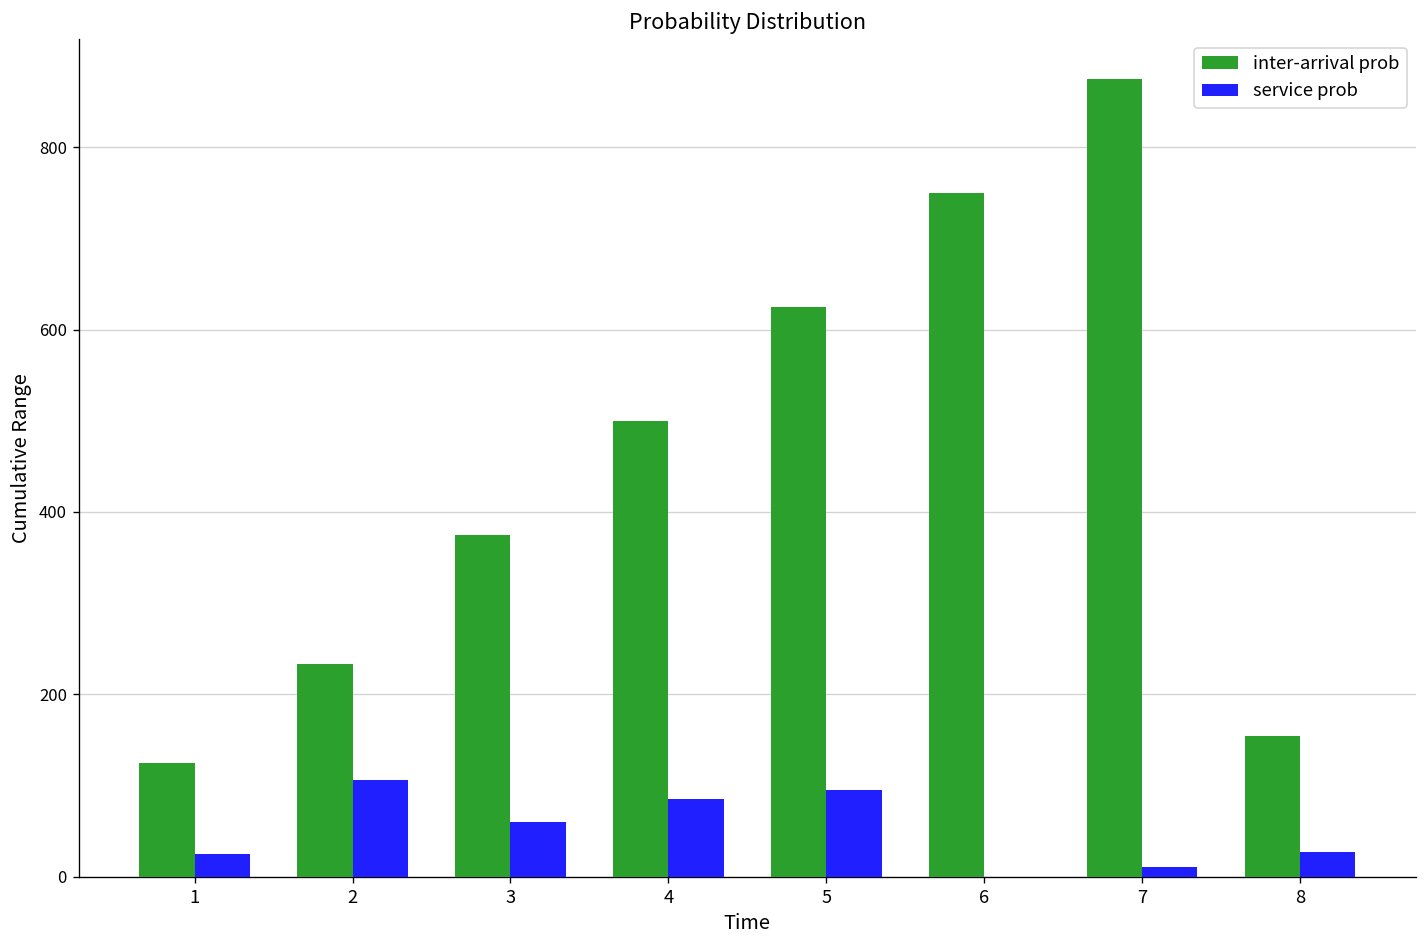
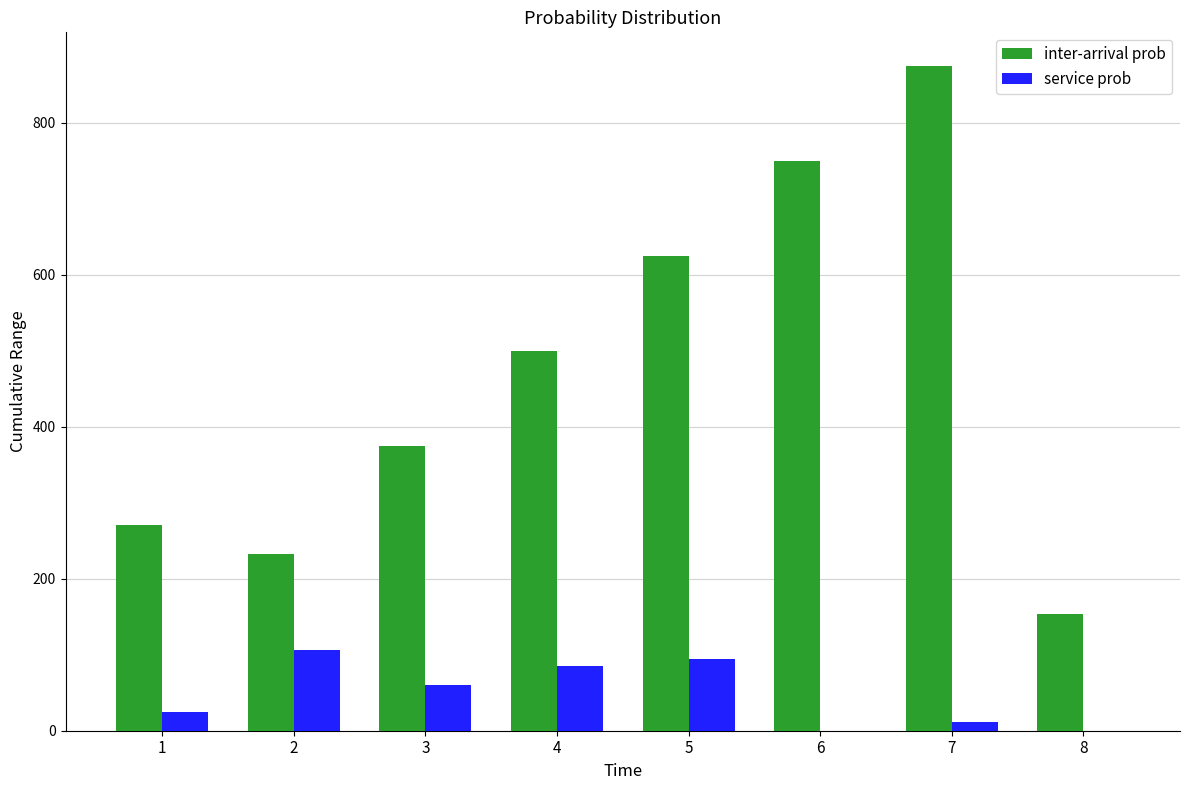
  {
    "inter-arrival prob": {
-     "1": 130,
+     "1": 270,
      "2": 230,
      "3": 380,
      "4": 500,
      "5": 630,
      "6": 750,
      "7": 880,
      "8": 150
    },
    "service prob": {
      "1": 30,
      "2": 110,
      "3": 60,
      "4": 90,
      "5": 100,
      "6": 0,
      "7": 10,
-     "8": 30
+     "8": 0
    }
  }
